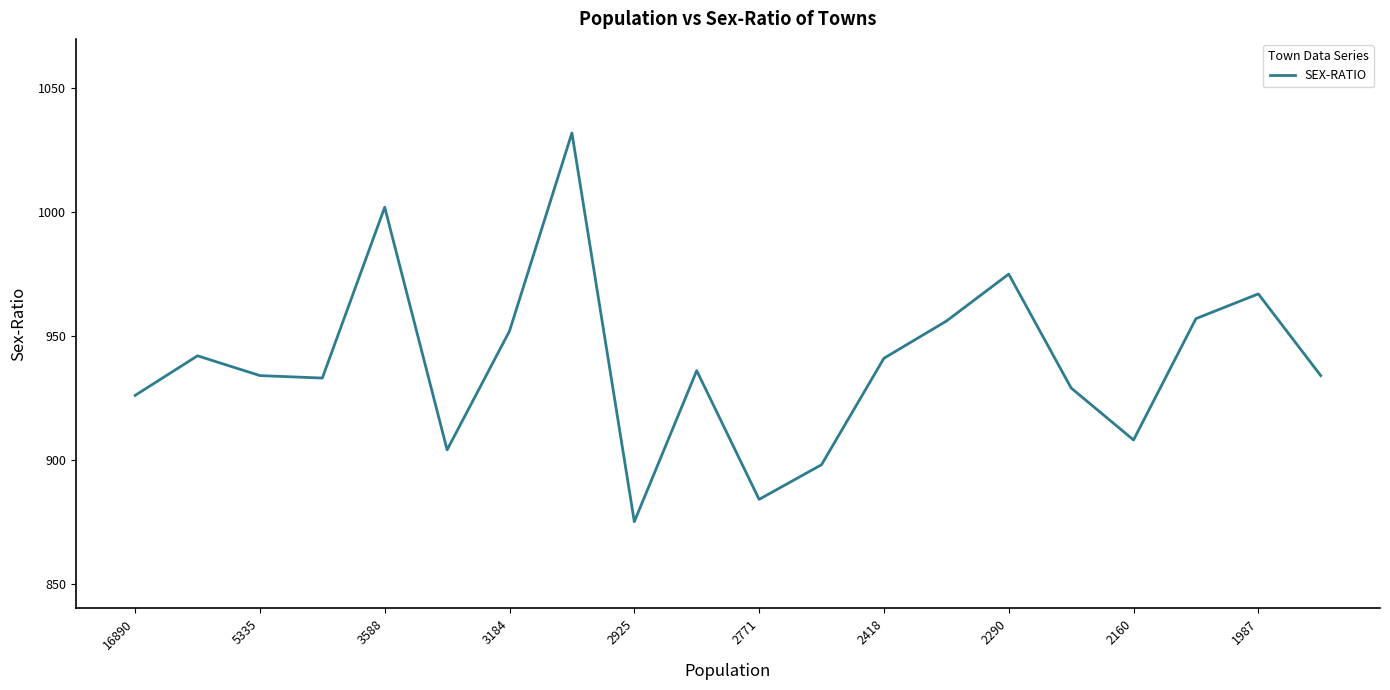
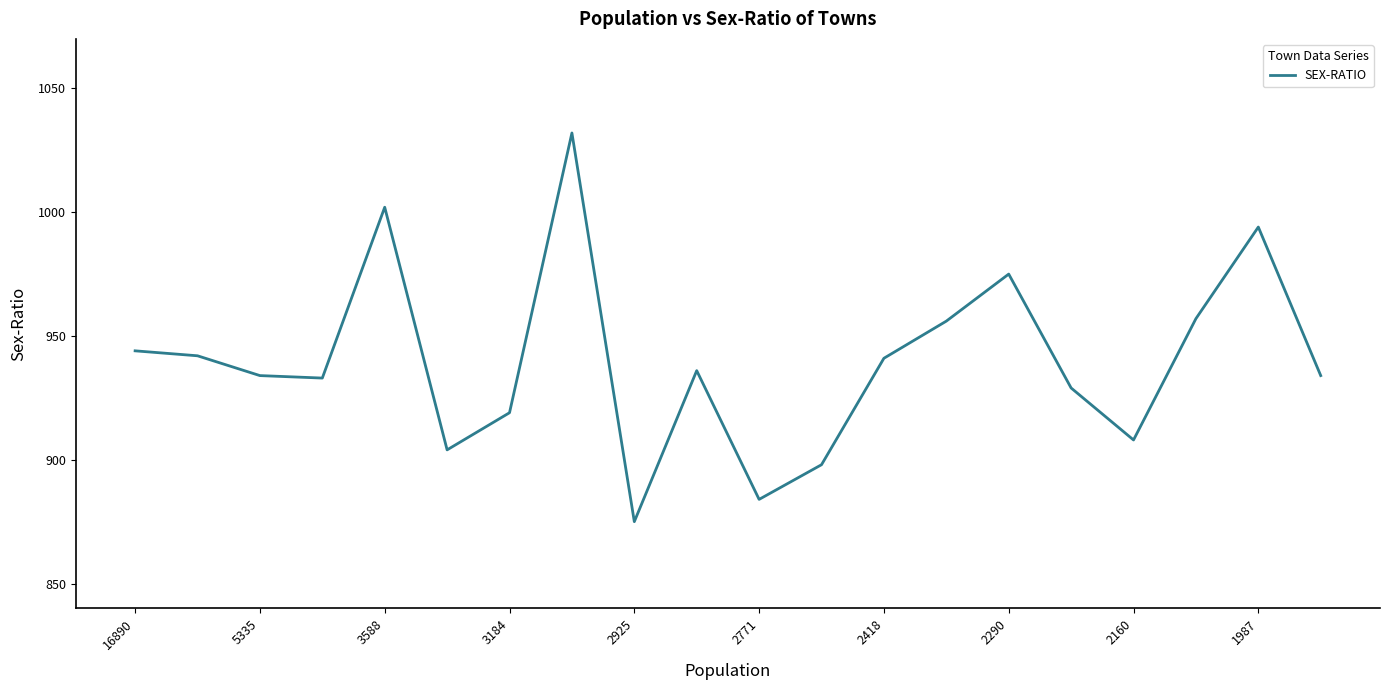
  {
-   "16890": 926,
+   "16890": 944,
    "5335": 934,
    "3588": 1002,
-   "3184": 952,
+   "3184": 919,
    "2925": 875,
    "2771": 884,
    "2418": 941,
    "2290": 975,
    "2160": 908,
-   "1987": 967
+   "1987": 994
  }
